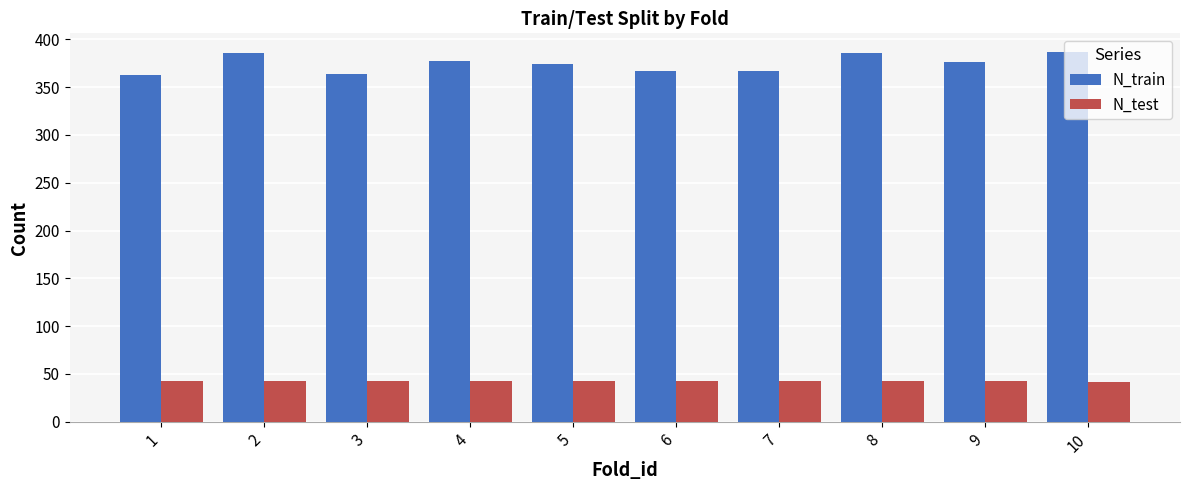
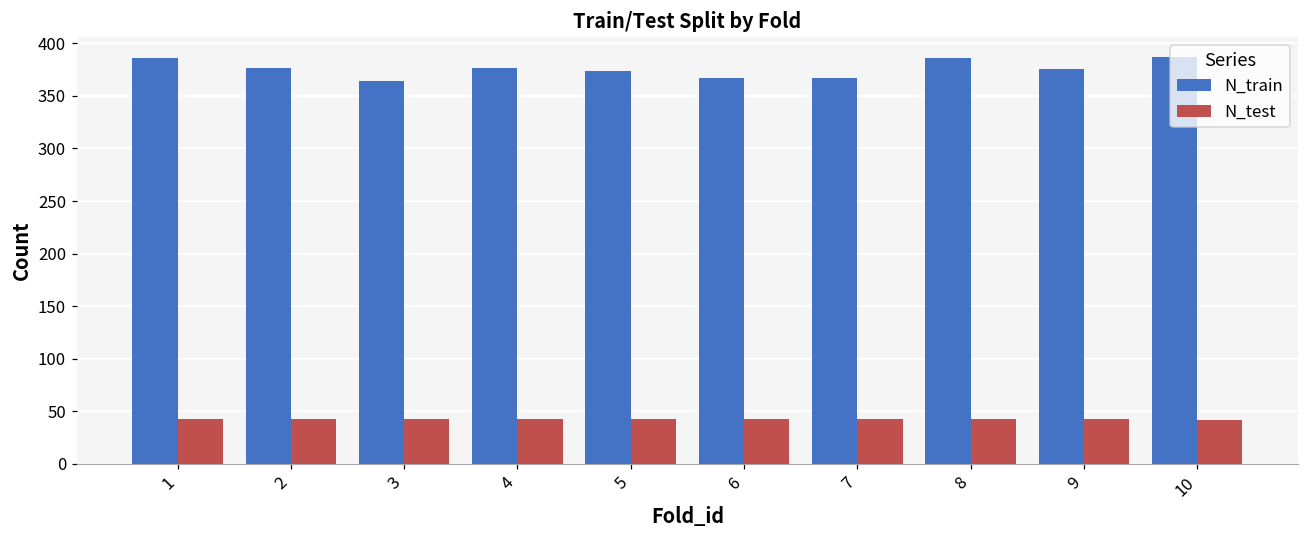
  {
    "N_train": {
-     "1": 360,
-     "2": 390,
+     "1": 390,
+     "2": 380,
      "3": 360,
      "4": 380,
      "5": 370,
      "6": 370,
      "7": 370,
      "8": 390,
      "9": 380
    },
    "N_test": {
      "1": 40,
      "2": 40,
      "3": 40,
      "4": 40,
      "5": 40,
      "6": 40,
      "7": 40,
      "8": 40,
      "9": 40,
      "10": 40
    }
  }
